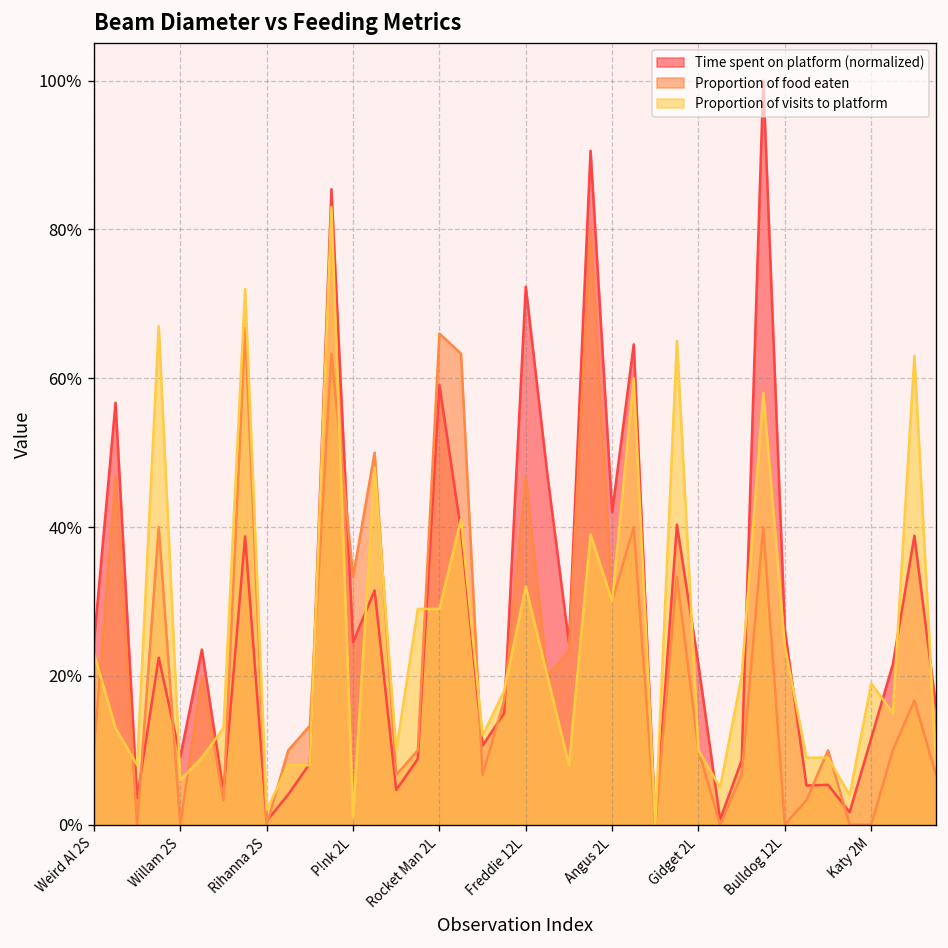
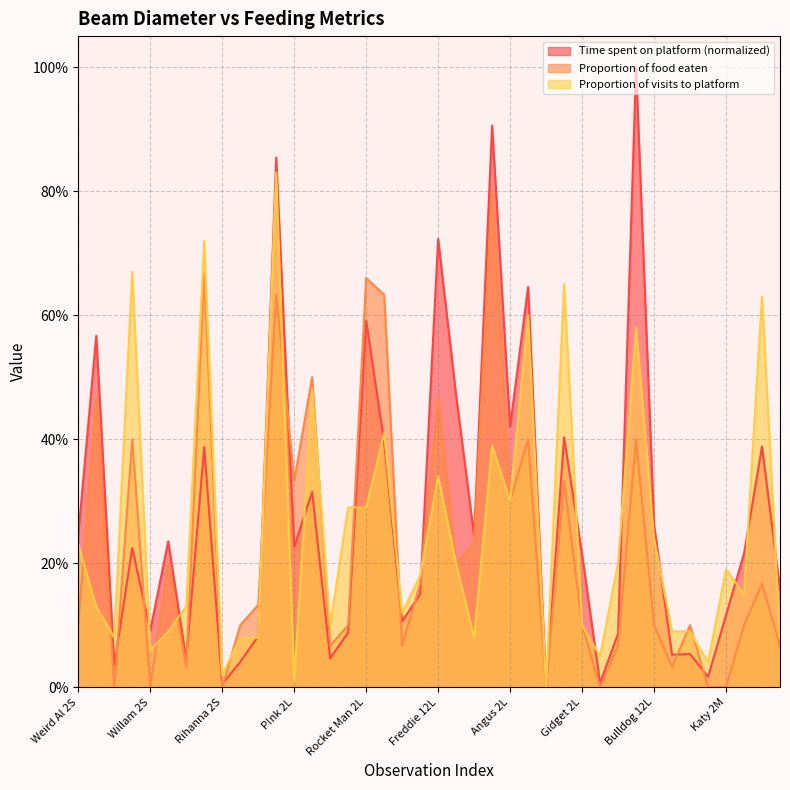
  {
    "Time spent on platform (normalized)": {
      "Weird Al 2S": "25%",
      "Willam 2S": "9%",
      "Rihanna 2S": "0%",
-     "P!nk 2L": "25%",
+     "P!nk 2L": "23%",
      "Rocket Man 2L": "59%",
      "Freddie 12L": "72%",
      "Angus 2L": "42%",
      "Gidget 2L": "21%",
      "Bulldog 12L": "26%",
      "Katy 2M": "12%"
    },
    "Proportion of food eaten": {
      "Weird Al 2S": "10%",
      "Willam 2S": "0%",
      "Rihanna 2S": "0%",
      "P!nk 2L": "33%",
      "Rocket Man 2L": "66%",
      "Freddie 12L": "47%",
-     "Bulldog 12L": "0%",
+     "Bulldog 12L": "10%",
      "Katy 2M": "0%"
    },
    "Proportion of visits to platform": {
      "Weird Al 2S": "23%",
      "Willam 2S": "6%",
      "Rihanna 2S": "2%",
      "P!nk 2L": "1%",
      "Rocket Man 2L": "29%",
-     "Freddie 12L": "32%",
+     "Freddie 12L": "34%",
      "Bulldog 12L": "24%",
      "Katy 2M": "19%"
    }
  }
